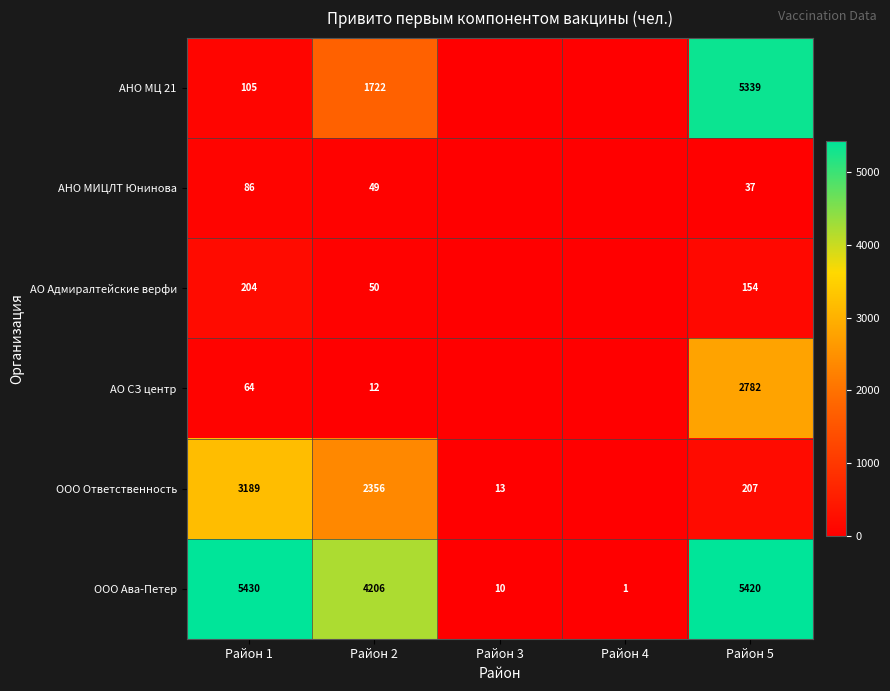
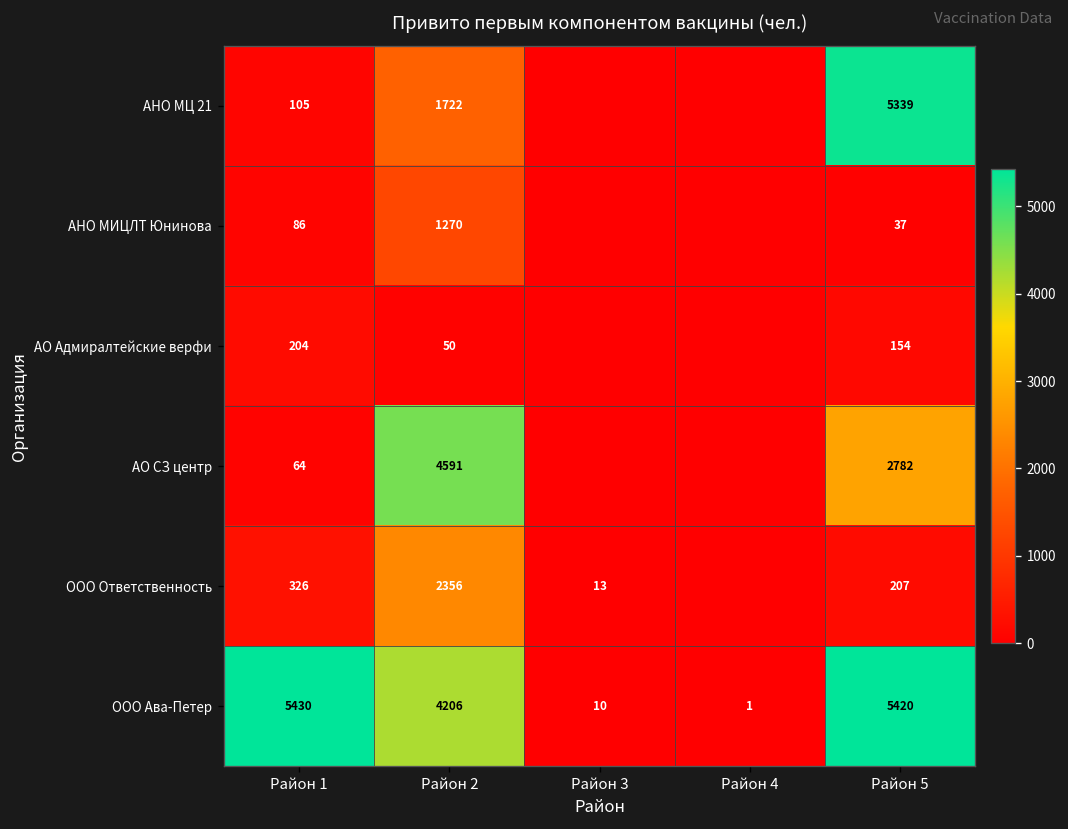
  {
    "АНО МЦ 21": {
      "Район 1": 105,
      "Район 2": 1722,
      "Район 5": 5339
    },
    "АНО МИЦЛТ Юнинова": {
      "Район 1": 86,
-     "Район 2": 49,
+     "Район 2": 1270,
      "Район 5": 37
    },
    "АО Адмиралтейские верфи": {
      "Район 1": 204,
      "Район 2": 50,
      "Район 5": 154
    },
    "АО СЗ центр": {
      "Район 1": 64,
-     "Район 2": 12,
+     "Район 2": 4591,
      "Район 5": 2782
    },
    "ООО Ответственность": {
-     "Район 1": 3189,
+     "Район 1": 326,
      "Район 2": 2356,
      "Район 3": 13,
      "Район 5": 207
    },
    "ООО Ава-Петер": {
      "Район 1": 5430,
      "Район 2": 4206,
      "Район 3": 10,
      "Район 4": 1,
      "Район 5": 5420
    }
  }
